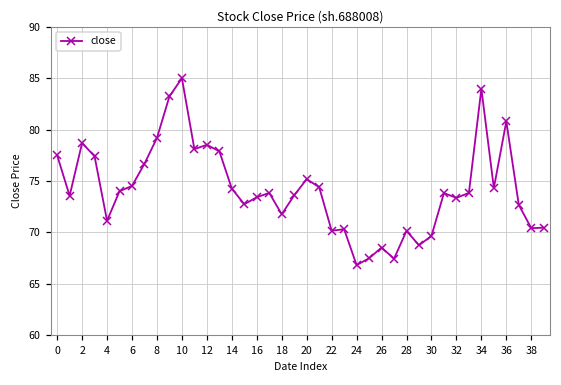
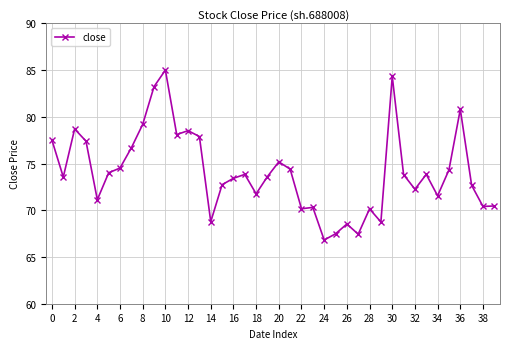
  {
    "0": 78,
    "2": 79,
    "4": 71,
    "6": 75,
    "8": 79,
    "10": 85,
    "12": 79,
-   "14": 74,
+   "14": 69,
    "16": 73,
    "18": 72,
    "20": 75,
    "22": 70,
    "24": 67,
    "26": 69,
    "28": 70,
-   "30": 70,
-   "32": 73,
-   "34": 84,
+   "30": 84,
+   "32": 72,
+   "34": 72,
    "36": 81,
    "38": 70
  }
